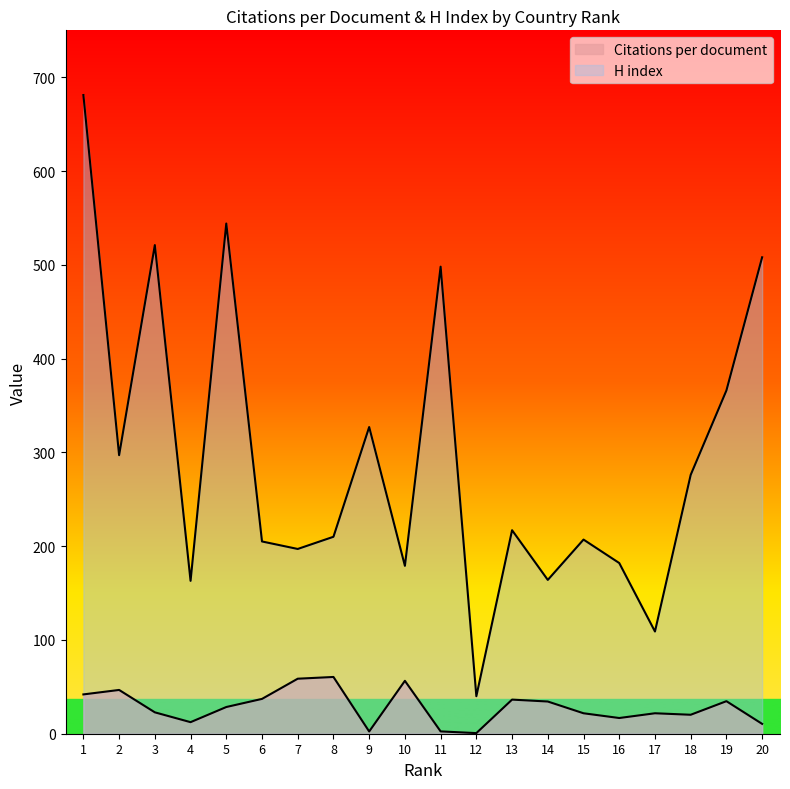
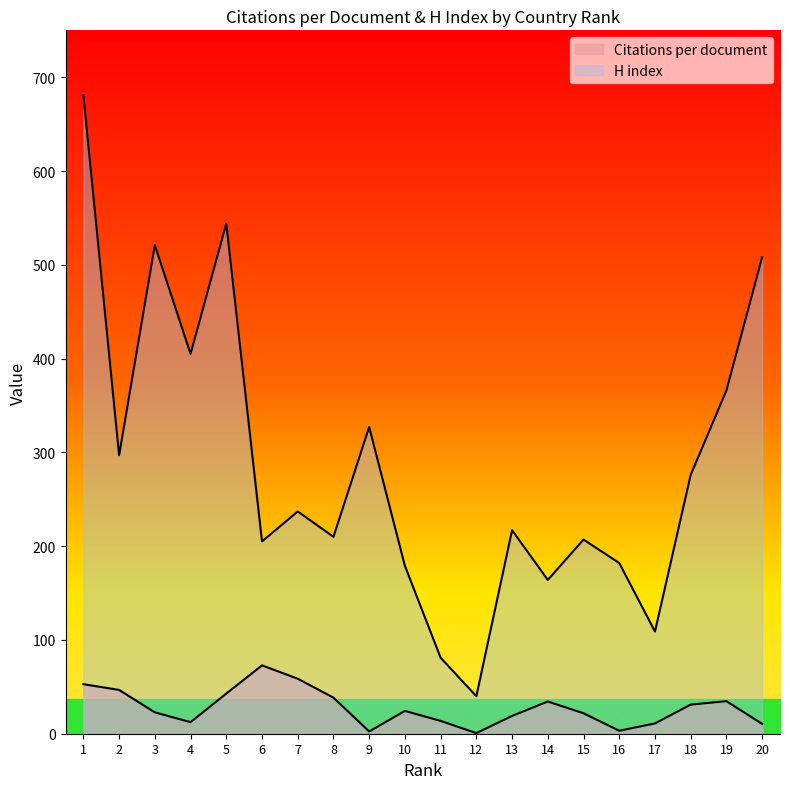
  {
    "Citations per document": {
-     "1": 40,
+     "1": 50,
      "2": 50,
      "3": 20,
      "4": 10,
-     "5": 30,
-     "6": 40,
+     "5": 40,
+     "6": 70,
      "7": 60,
-     "8": 60,
+     "8": 40,
      "9": 0,
-     "10": 60,
-     "11": 0,
+     "10": 20,
+     "11": 10,
      "12": 0,
-     "13": 40,
+     "13": 20,
      "14": 30,
      "15": 20,
-     "16": 20,
-     "17": 20,
-     "18": 20,
+     "16": 0,
+     "17": 10,
+     "18": 30,
      "19": 30,
      "20": 10
    },
    "H index": {
      "1": 680,
      "2": 300,
      "3": 520,
-     "4": 160,
+     "4": 410,
      "5": 540,
      "6": 210,
-     "7": 200,
+     "7": 240,
      "8": 210,
      "9": 330,
      "10": 180,
-     "11": 500,
+     "11": 80,
      "12": 40,
      "13": 220,
      "14": 160,
      "15": 210,
      "16": 180,
      "17": 110,
      "18": 280,
      "19": 370,
      "20": 510
    }
  }
